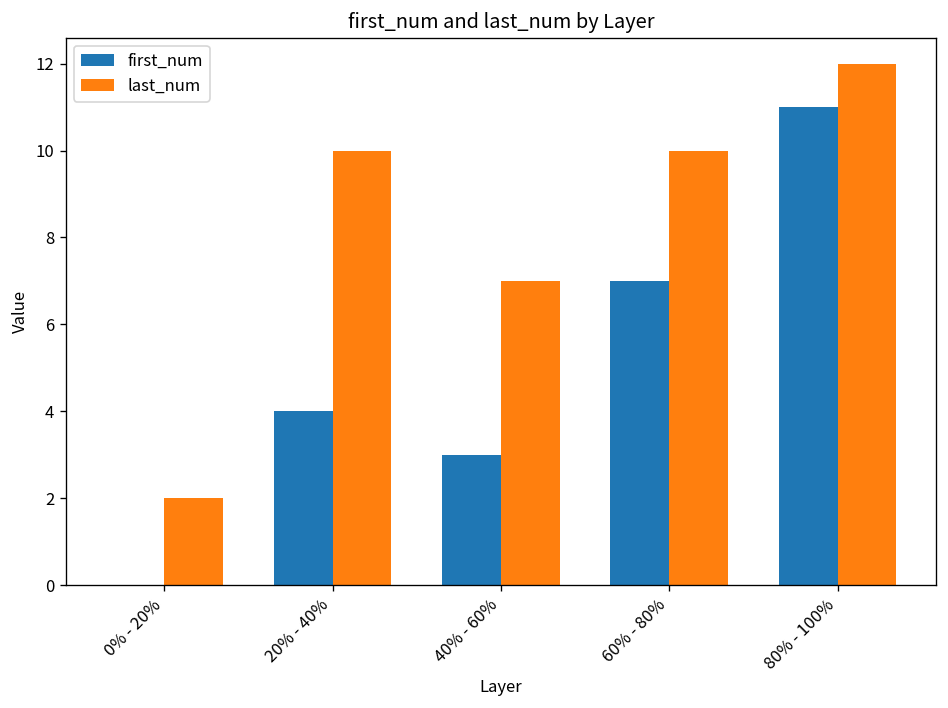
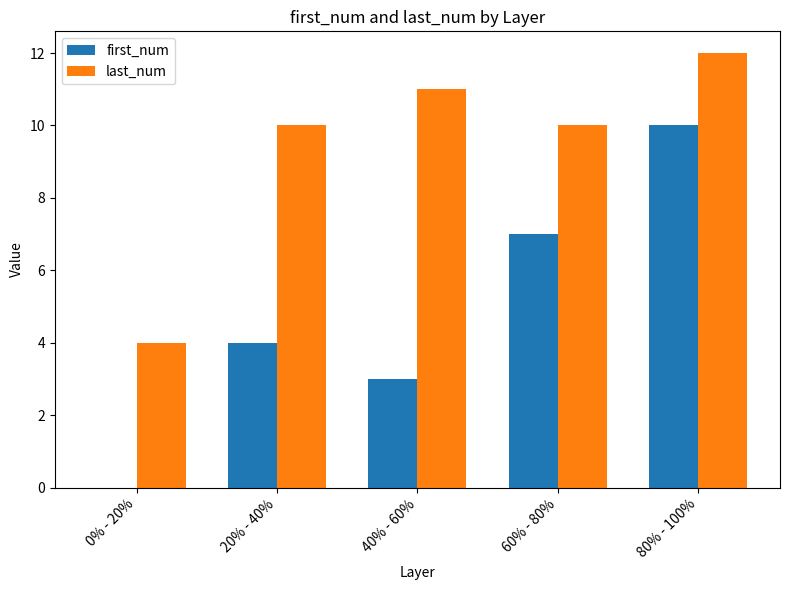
  {
    "first_num": {
      "0% - 20%": 0,
      "20% - 40%": 4,
      "40% - 60%": 3,
      "60% - 80%": 7,
-     "80% - 100%": 11
+     "80% - 100%": 10
    },
    "last_num": {
-     "0% - 20%": 2,
+     "0% - 20%": 4,
      "20% - 40%": 10,
-     "40% - 60%": 7,
+     "40% - 60%": 11,
      "60% - 80%": 10,
      "80% - 100%": 12
    }
  }
